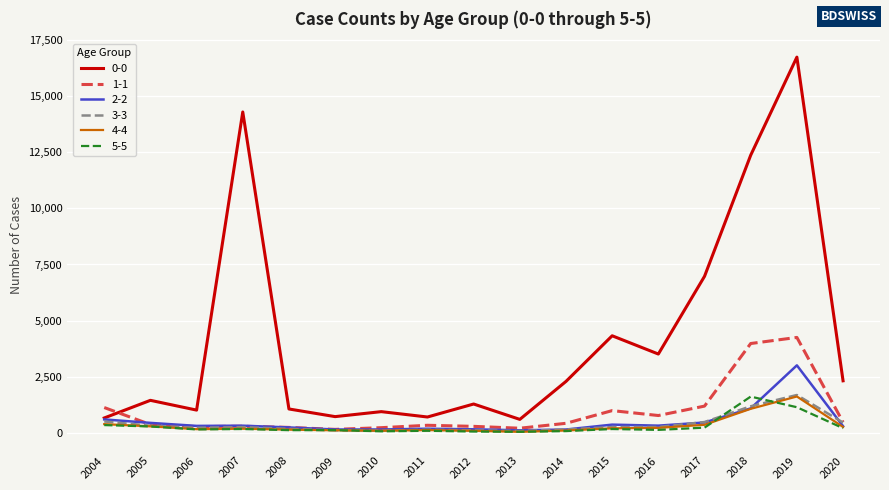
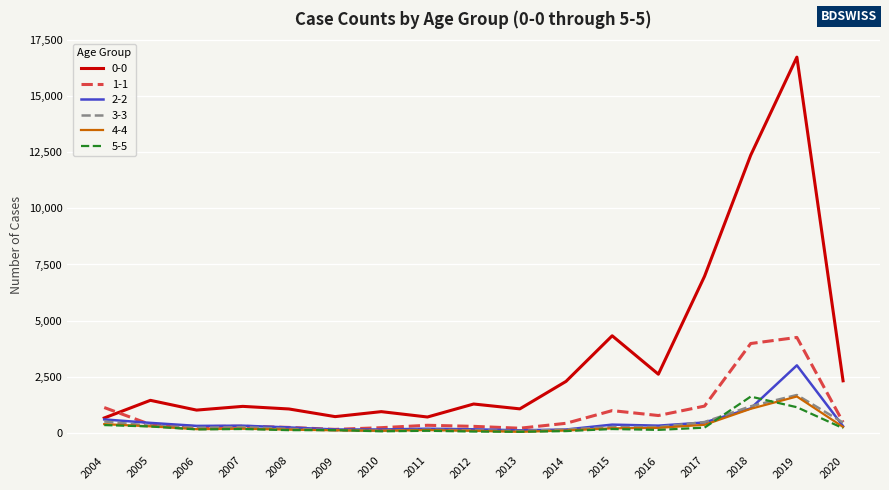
  {
    "0-0": {
      "2005": "1,400",
      "2006": "1,000",
-     "2007": "14,300",
+     "2007": "1,200",
      "2008": "1,100",
      "2009": "700",
      "2010": "900",
      "2011": "700",
      "2012": "1,300",
-     "2013": "600",
+     "2013": "1,100",
      "2014": "2,300",
      "2015": "4,300",
-     "2016": "3,500",
+     "2016": "2,600",
      "2017": "7,000",
      "2018": "12,400",
      "2019": "16,700",
      "2020": "2,300"
    },
    "1-1": {
      "2004": "1,100",
      "2011": "300",
      "2012": "300",
      "2014": "400",
      "2015": "1,000",
      "2016": "800",
      "2017": "1,200",
      "2018": "4,000",
      "2019": "4,200"
    },
    "2-2": {
      "2019": "3,000"
    },
    "5-5": {
      "2017": "200",
      "2018": "1,600",
      "2019": "1,100"
    }
  }
